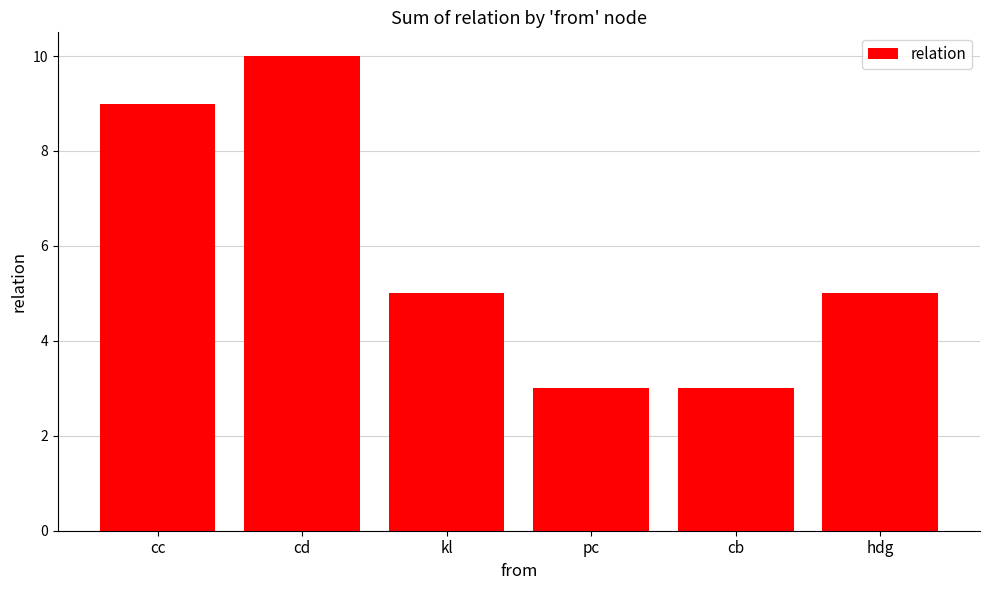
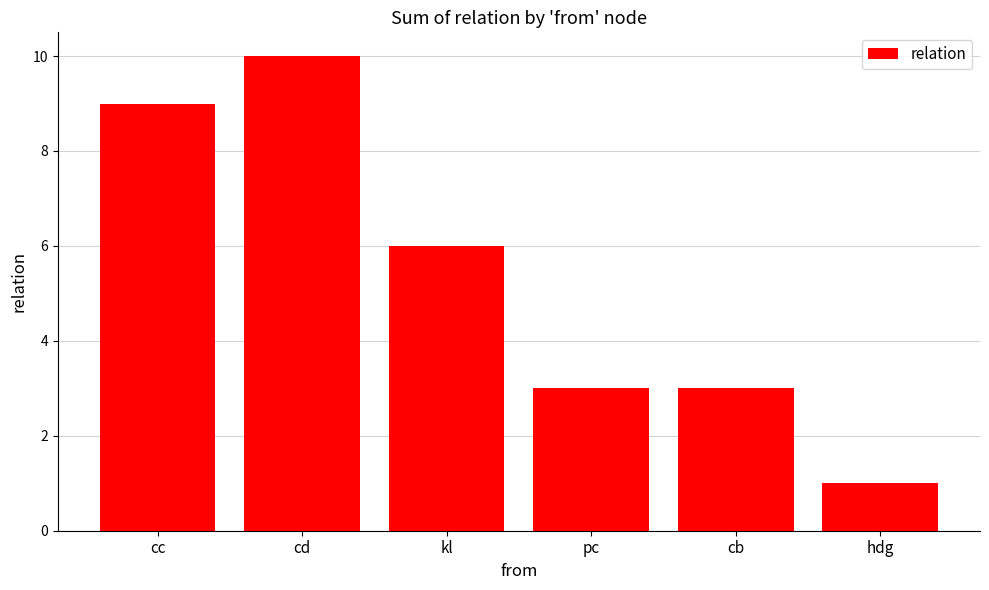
  {
    "cc": 9,
    "cd": 10,
-   "kl": 5,
+   "kl": 6,
    "pc": 3,
    "cb": 3,
-   "hdg": 5
+   "hdg": 1
  }
